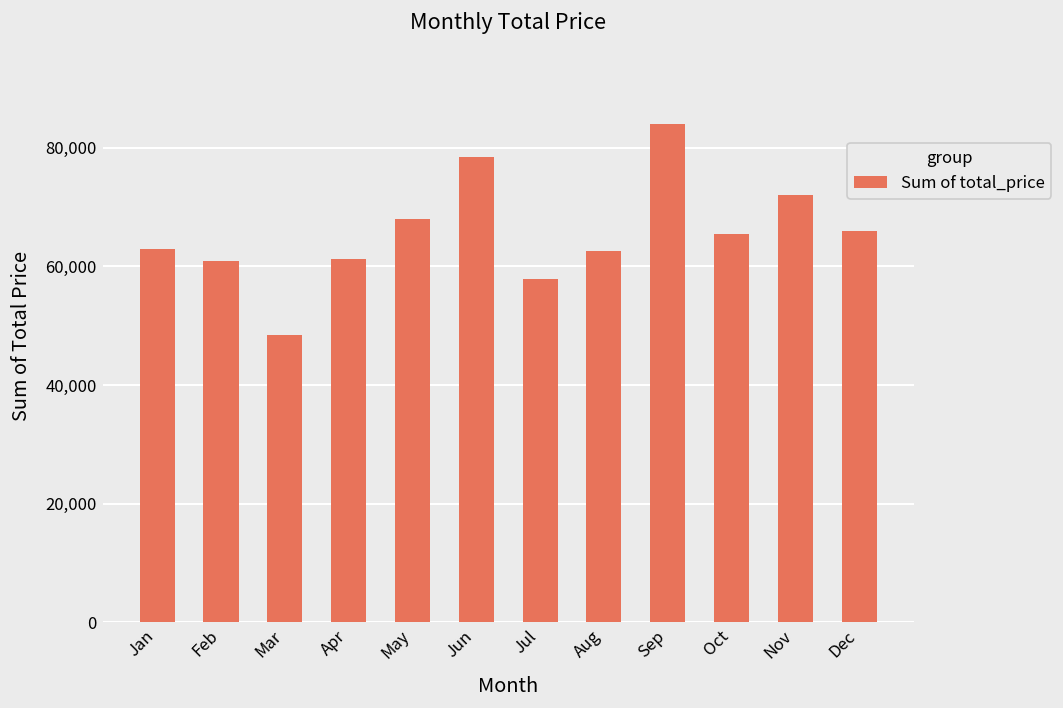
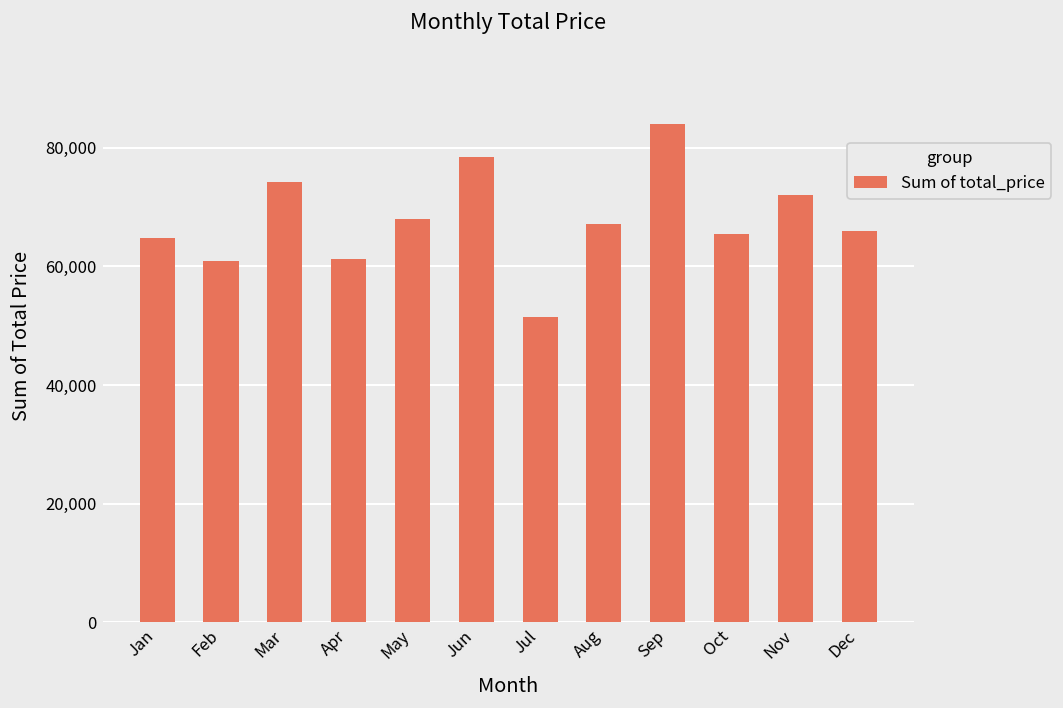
  {
-   "Jan": "63,000",
+   "Jan": "65,000",
    "Feb": "61,000",
-   "Mar": "48,000",
+   "Mar": "74,000",
    "Apr": "61,000",
    "May": "68,000",
    "Jun": "79,000",
-   "Jul": "58,000",
-   "Aug": "63,000",
+   "Jul": "51,000",
+   "Aug": "67,000",
    "Sep": "84,000",
    "Oct": "65,000",
    "Nov": "72,000",
    "Dec": "66,000"
  }
